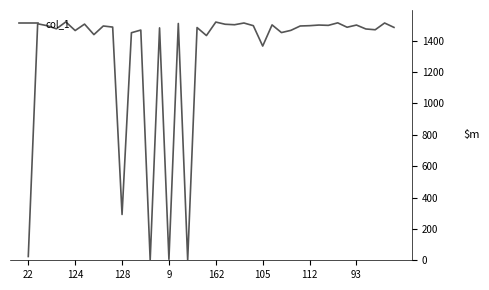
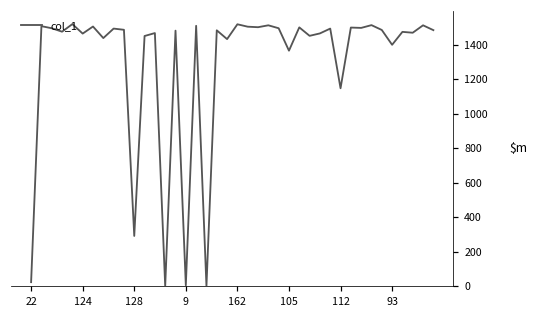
  {
    "124": 1470,
    "128": 290,
    "162": 1520,
    "105": 1370,
-   "112": 1500,
-   "93": 1500
+   "112": 1150,
+   "93": 1400
  }
